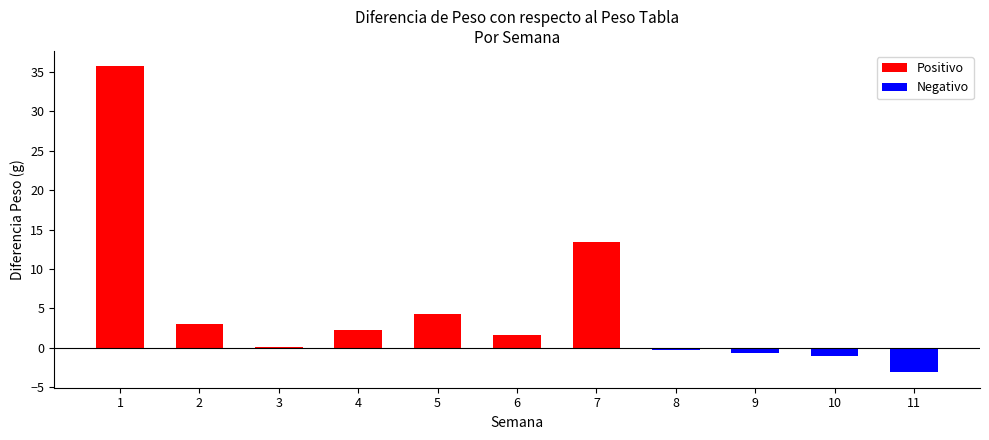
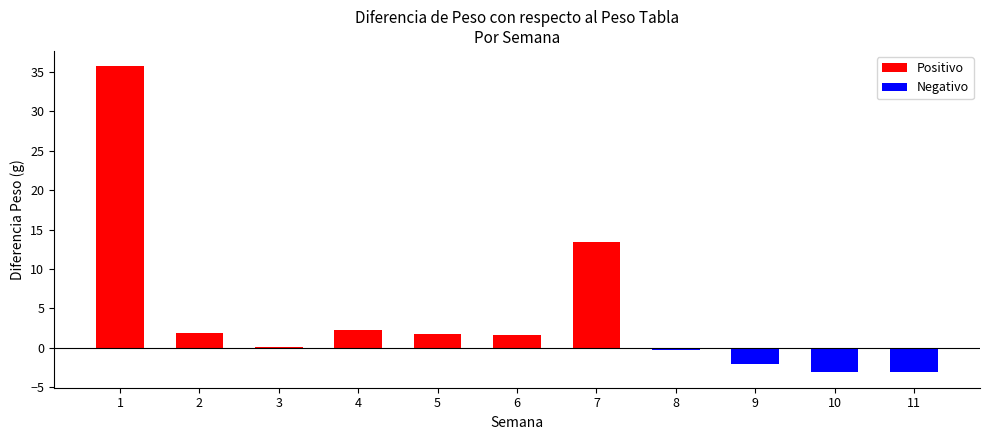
  {
    "1": 36,
-   "2": 3,
+   "2": 2,
    "4": 2,
-   "5": 4,
+   "5": 2,
    "6": 2,
    "7": 13,
-   "9": -1,
-   "10": -1,
+   "9": -2,
+   "10": -3,
    "11": -3
  }
